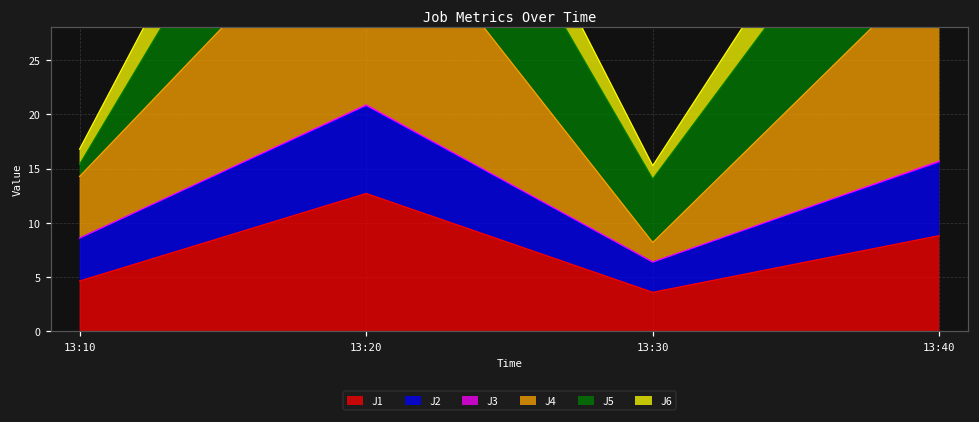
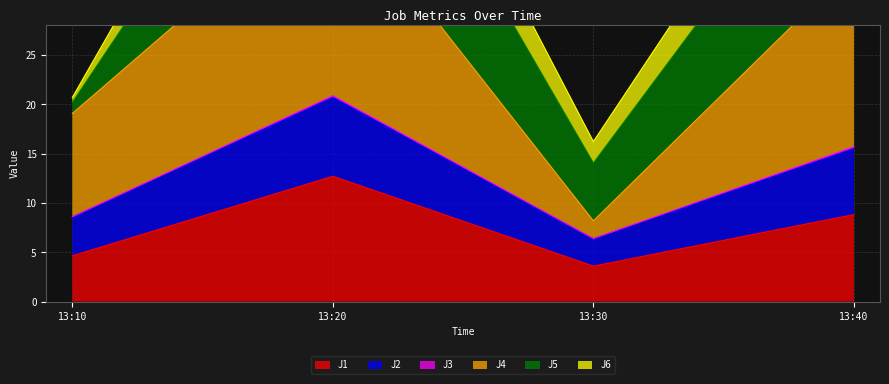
  {
    "J1": {
      "13:10": 5,
      "13:20": 13,
      "13:30": 4,
      "13:40": 9
    },
    "J4": {
-     "13:10": 6,
+     "13:10": 10,
      "13:30": 2
    },
    "J5": {
      "13:10": 1,
      "13:30": 6
    },
    "J6": {
-     "13:10": 1.4,
-     "13:30": 1
+     "13:10": 0.5,
+     "13:30": 2
    }
  }
